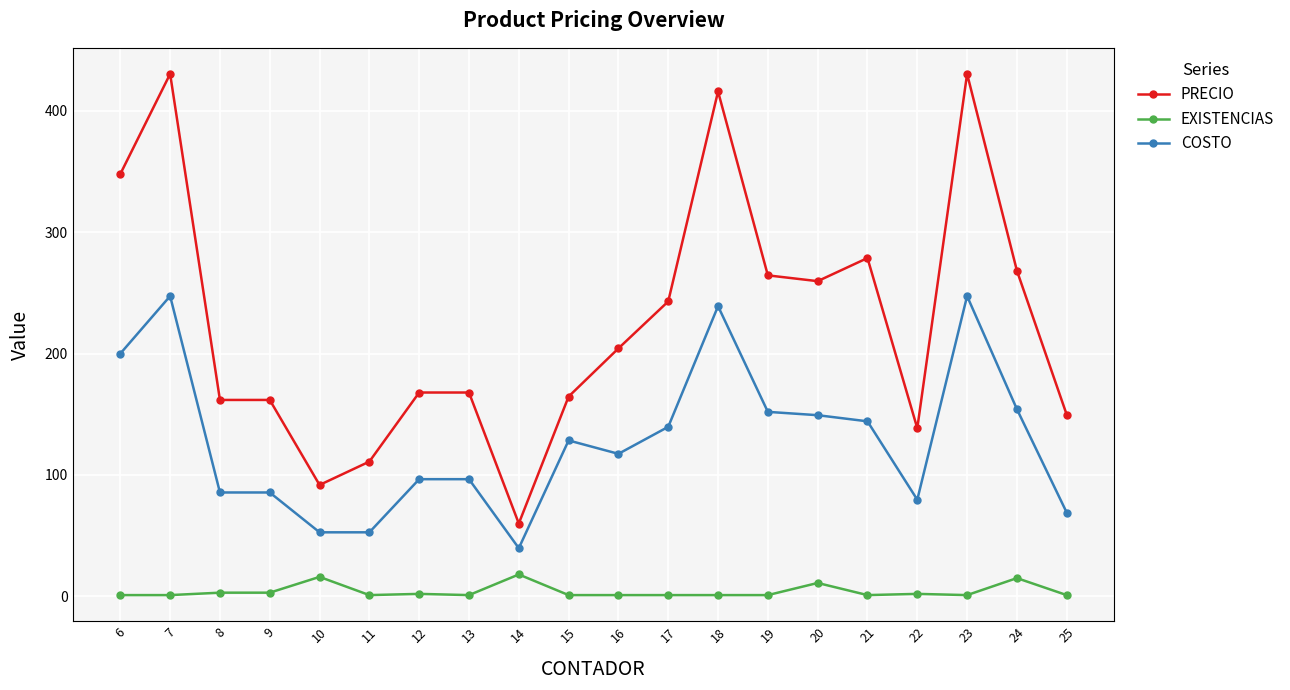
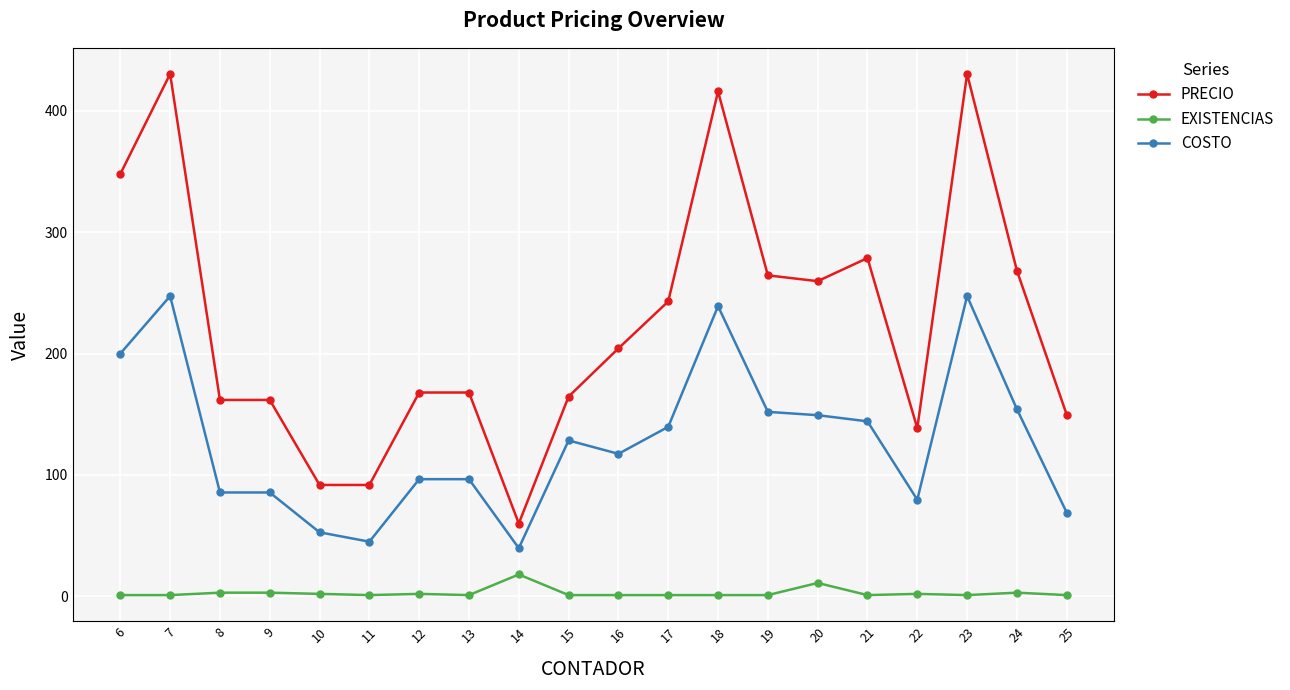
  {
    "PRECIO": {
      "6": 348,
      "7": 430,
      "8": 162,
      "9": 162,
      "10": 92,
-     "11": 111,
+     "11": 92,
      "12": 168,
      "13": 168,
      "14": 60,
      "15": 165,
      "16": 204,
      "17": 243,
      "18": 416,
      "19": 264,
      "20": 260,
      "21": 279,
      "22": 139,
      "23": 431,
      "24": 268,
      "25": 150
    },
    "EXISTENCIAS": {
      "6": 1,
      "7": 1,
      "8": 3,
      "9": 3,
-     "10": 16,
+     "10": 2,
      "11": 1,
      "12": 2,
      "13": 1,
      "14": 18,
      "15": 1,
      "16": 1,
      "17": 1,
      "18": 1,
      "19": 1,
      "20": 11,
      "21": 1,
      "22": 2,
      "23": 1,
-     "24": 15,
+     "24": 3,
      "25": 1
    },
    "COSTO": {
      "6": 200,
      "7": 247,
      "8": 86,
      "9": 86,
      "10": 53,
-     "11": 53,
+     "11": 45,
      "12": 97,
      "13": 97,
      "14": 40,
      "15": 128,
      "16": 117,
      "17": 140,
      "18": 239,
      "19": 152,
      "20": 149,
      "21": 144,
      "22": 80,
      "23": 247,
      "24": 154,
      "25": 69
    }
  }
